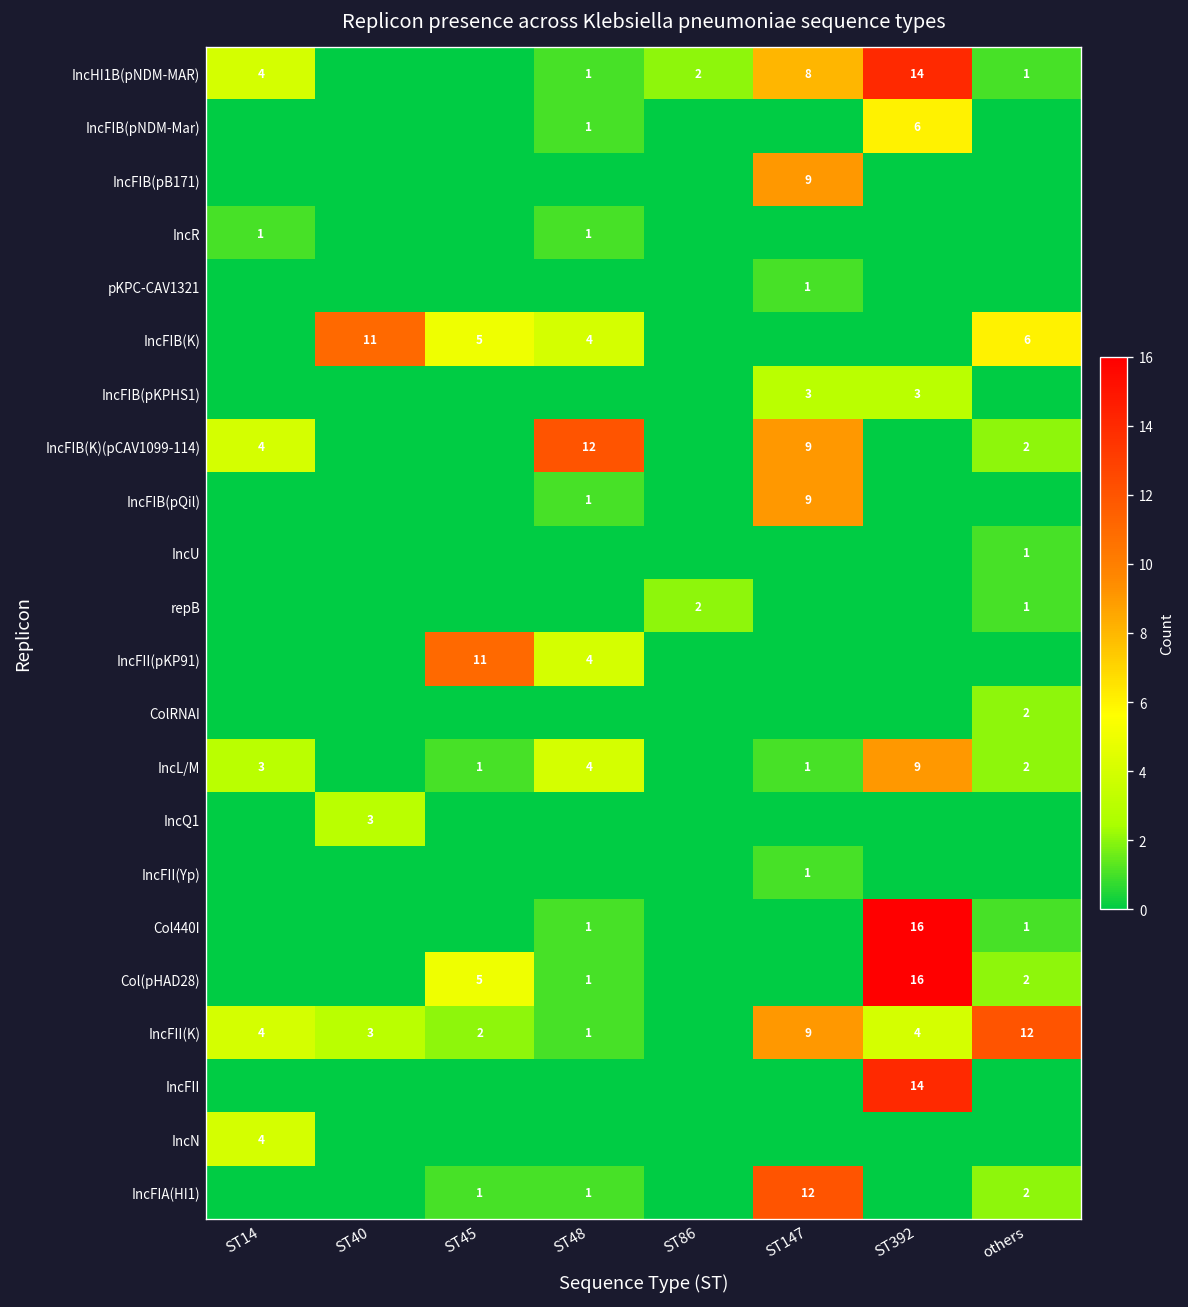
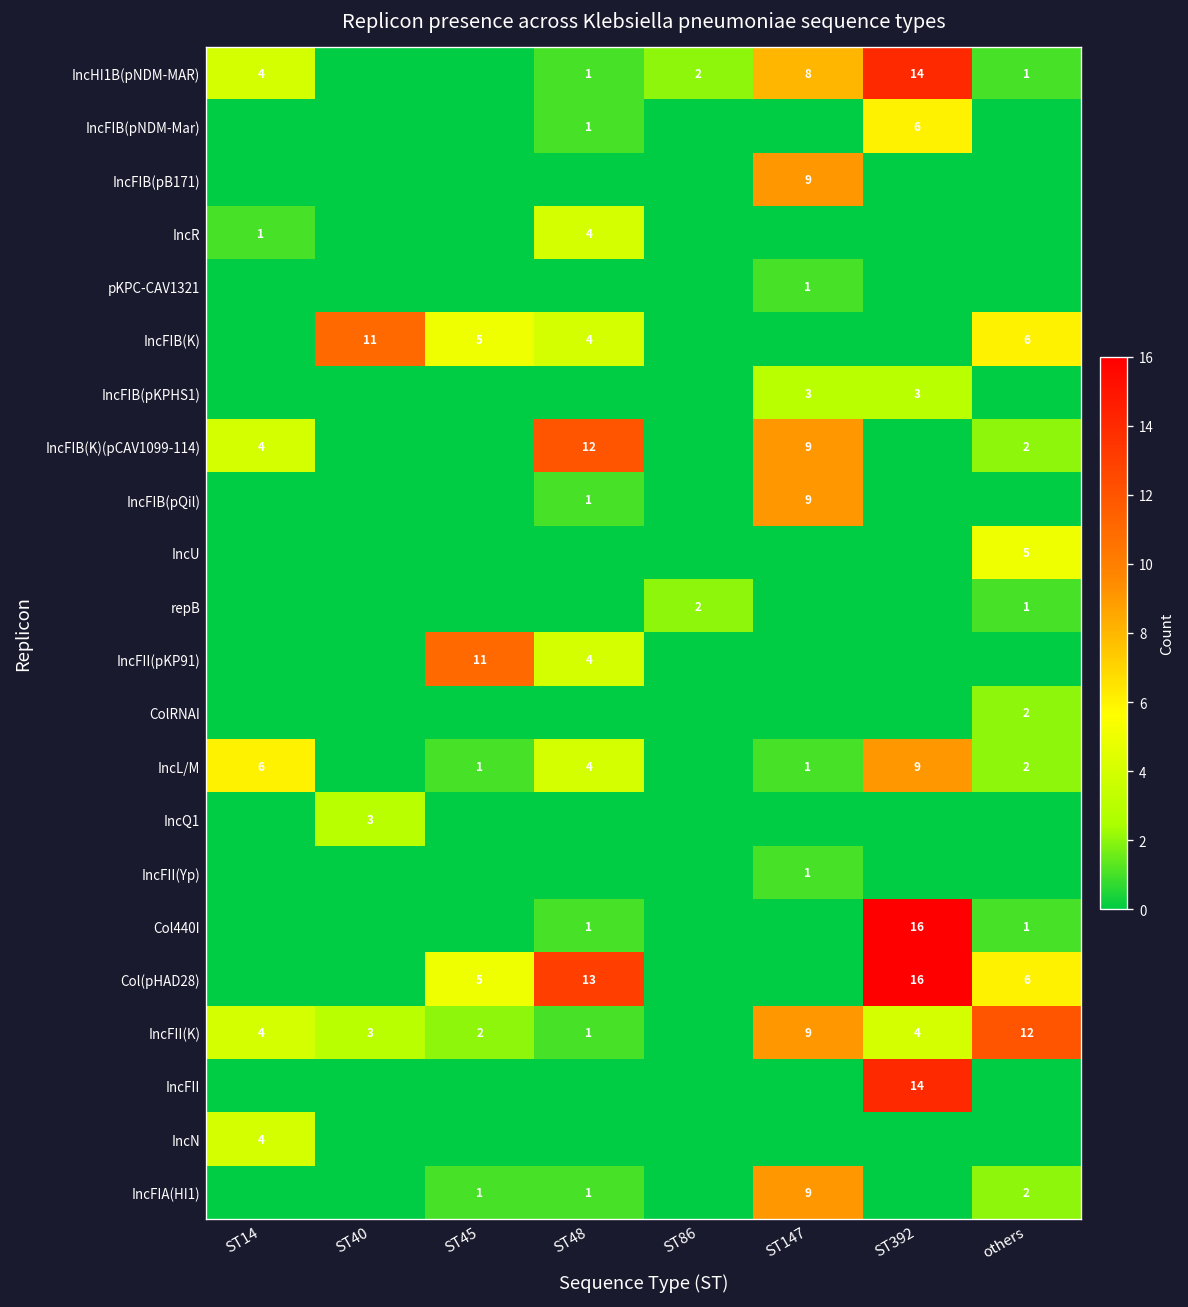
  {
    "IncHI1B(pNDM-MAR)": {
      "ST14": 4,
      "ST48": 1,
      "ST86": 2,
      "ST147": 8,
      "ST392": 14,
      "others": 1
    },
    "IncFIB(pNDM-Mar)": {
      "ST48": 1,
      "ST392": 6
    },
    "IncFIB(pB171)": {
      "ST147": 9
    },
    "IncR": {
      "ST14": 1,
-     "ST48": 1
+     "ST48": 4
    },
    "pKPC-CAV1321": {
      "ST147": 1
    },
    "IncFIB(K)": {
      "ST40": 11,
      "ST45": 5,
      "ST48": 4,
      "others": 6
    },
    "IncFIB(pKPHS1)": {
      "ST147": 3,
      "ST392": 3
    },
    "IncFIB(K)(pCAV1099-114)": {
      "ST14": 4,
      "ST48": 12,
      "ST147": 9,
      "others": 2
    },
    "IncFIB(pQil)": {
      "ST48": 1,
      "ST147": 9
    },
    "IncU": {
-     "others": 1
+     "others": 5
    },
    "repB": {
      "ST86": 2,
      "others": 1
    },
    "IncFII(pKP91)": {
      "ST45": 11,
      "ST48": 4
    },
    "ColRNAI": {
      "others": 2
    },
    "IncL/M": {
-     "ST14": 3,
+     "ST14": 6,
      "ST45": 1,
      "ST48": 4,
      "ST147": 1,
      "ST392": 9,
      "others": 2
    },
    "IncQ1": {
      "ST40": 3
    },
    "IncFII(Yp)": {
      "ST147": 1
    },
    "Col440I": {
      "ST48": 1,
      "ST392": 16,
      "others": 1
    },
    "Col(pHAD28)": {
      "ST45": 5,
-     "ST48": 1,
+     "ST48": 13,
      "ST392": 16,
-     "others": 2
+     "others": 6
    },
    "IncFII(K)": {
      "ST14": 4,
      "ST40": 3,
      "ST45": 2,
      "ST48": 1,
      "ST147": 9,
      "ST392": 4,
      "others": 12
    },
    "IncFII": {
      "ST392": 14
    },
    "IncN": {
      "ST14": 4
    },
    "IncFIA(HI1)": {
      "ST45": 1,
      "ST48": 1,
-     "ST147": 12,
+     "ST147": 9,
      "others": 2
    }
  }
